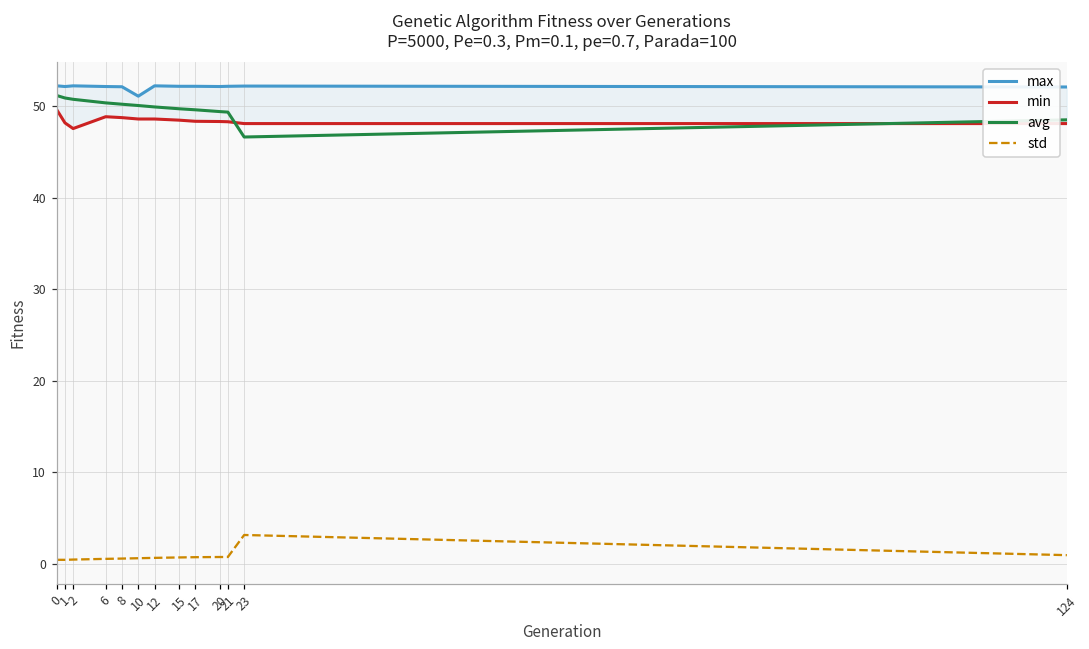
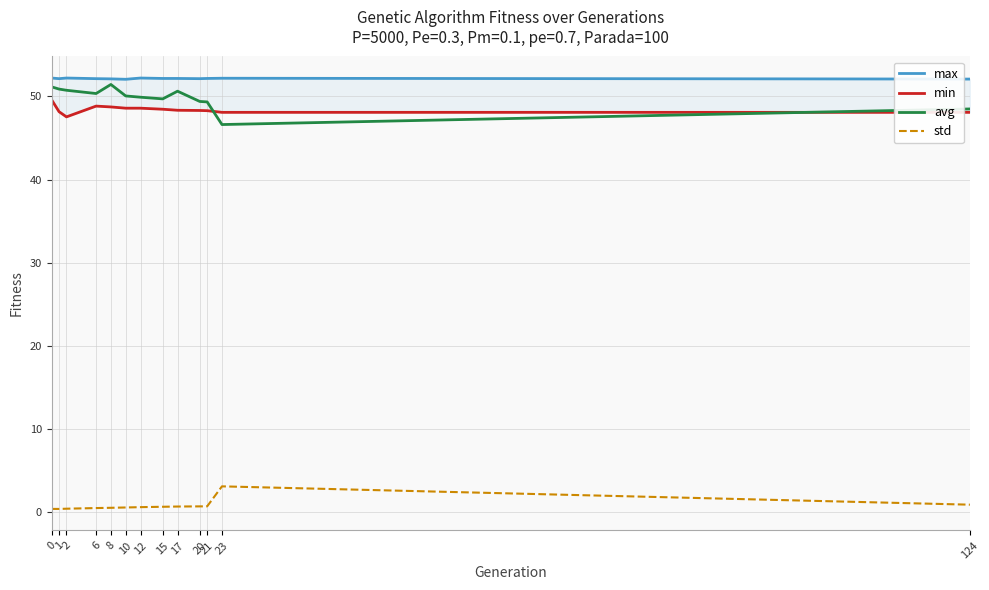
  {
    "max": {
      "0": 52,
      "1": 52,
      "2": 52,
      "6": 52,
      "8": 52,
-     "10": 51,
+     "10": 52,
      "12": 52,
      "15": 52,
      "17": 52,
      "20": 52,
      "21": 52,
      "23": 52,
      "124": 52
    },
    "min": {
      "0": 50,
      "1": 48,
      "2": 48,
      "6": 49,
      "8": 49,
      "10": 49,
      "12": 49,
      "15": 48,
      "17": 48,
      "20": 48,
      "21": 48,
      "23": 48,
      "124": 48
    },
    "avg": {
      "0": 51,
      "1": 51,
      "2": 51,
      "6": 50,
-     "8": 50,
+     "8": 51,
      "10": 50,
      "12": 50,
      "15": 50,
-     "17": 50,
+     "17": 51,
      "20": 49,
      "21": 49,
      "23": 47,
      "124": 48
    },
    "std": {
      "0": 0,
      "1": 0,
      "2": 0,
      "6": 1,
      "8": 1,
      "10": 1,
      "12": 1,
      "15": 1,
      "17": 1,
      "20": 1,
      "21": 1,
      "23": 3,
      "124": 1
    }
  }
